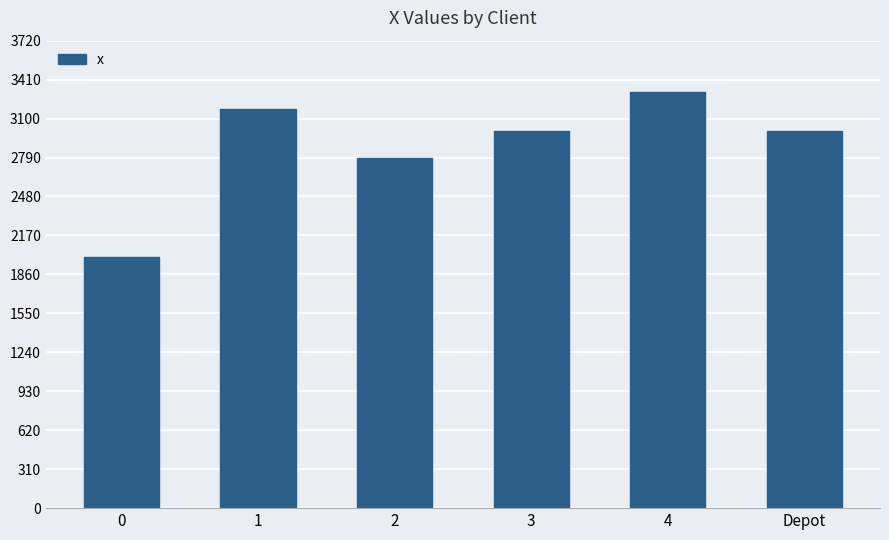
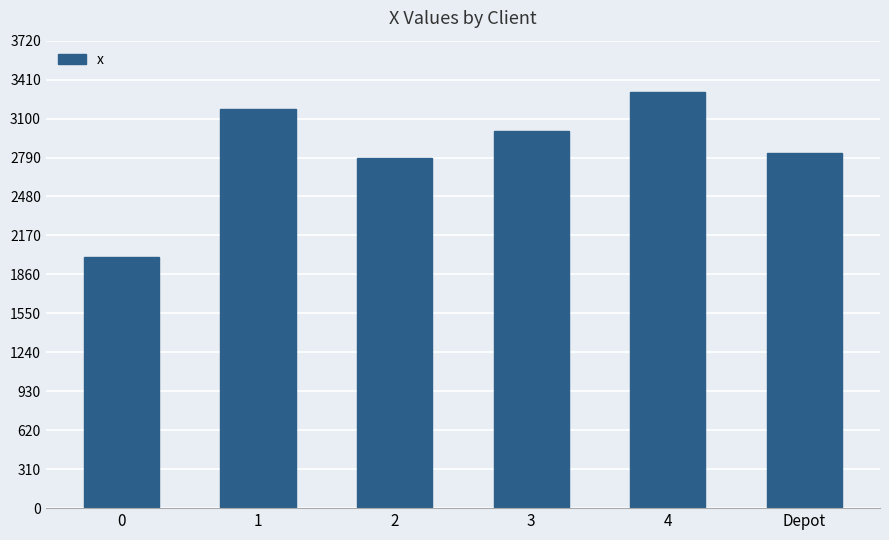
  {
    "0": 2000,
    "1": 3180,
    "2": 2780,
    "3": 3000,
    "4": 3310,
-   "Depot": 3000
+   "Depot": 2830
  }
